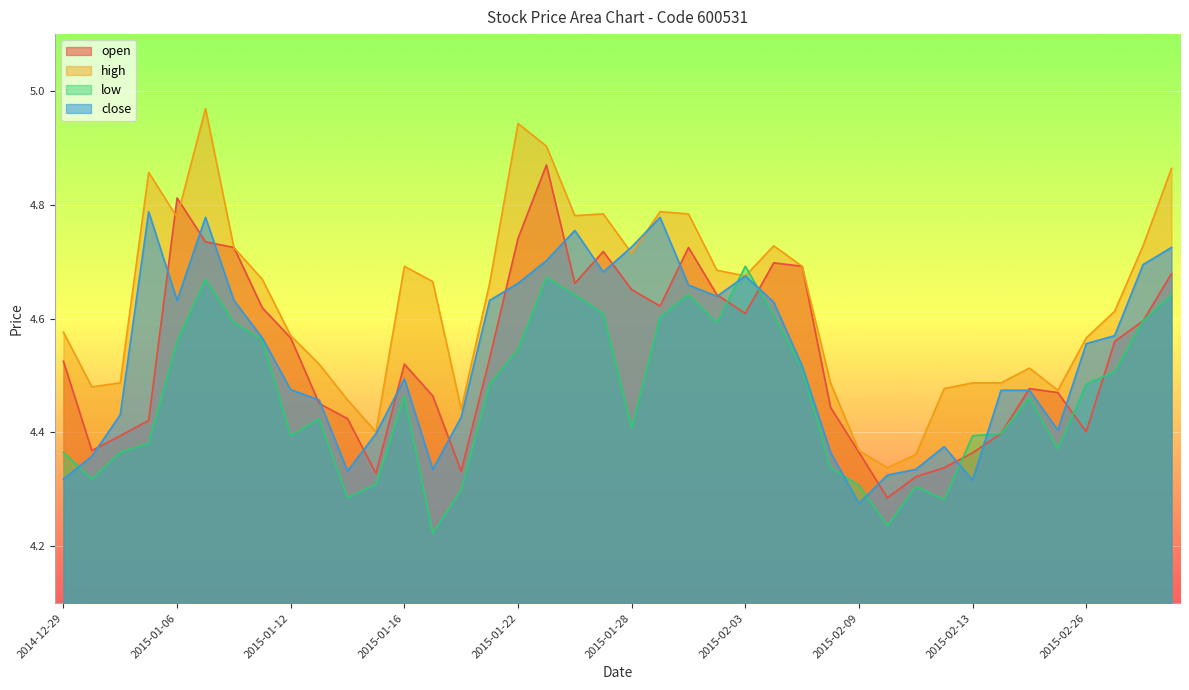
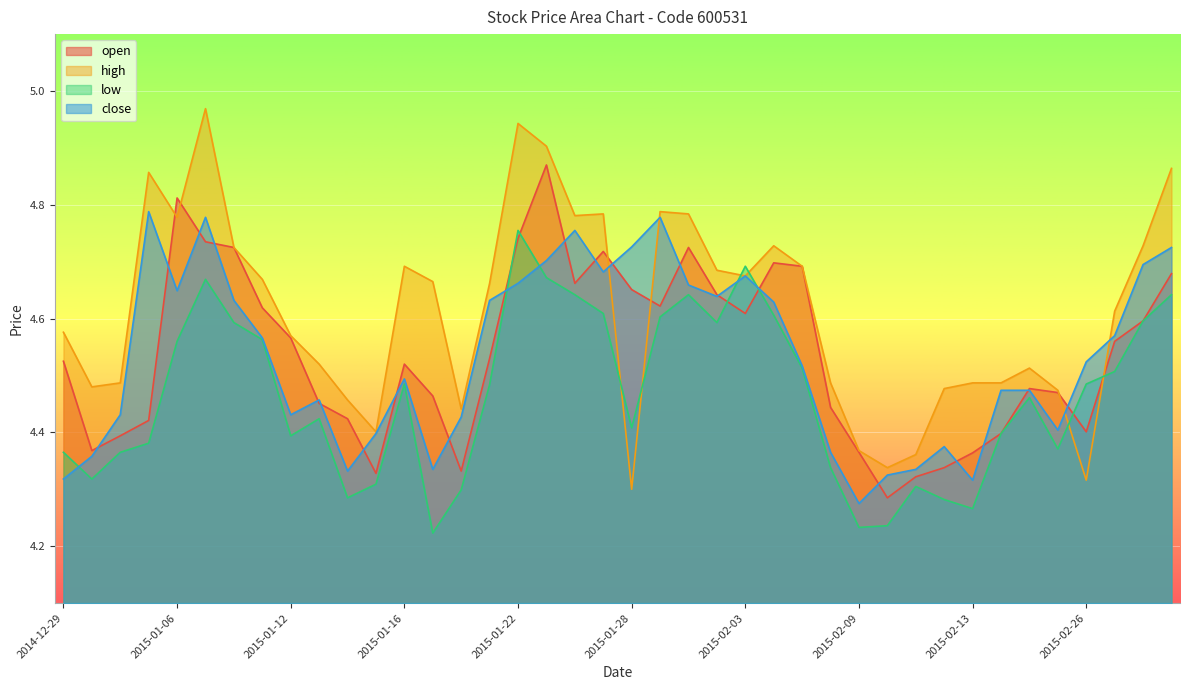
  {
    "open": {
      "2014-12-29": 4.53,
      "2015-01-06": 4.81,
      "2015-01-16": 4.52,
      "2015-01-22": 4.74,
      "2015-01-28": 4.65,
      "2015-02-03": 4.61,
      "2015-02-13": 4.36,
      "2015-02-26": 4.40
    },
    "high": {
      "2014-12-29": 4.58,
      "2015-01-06": 4.78,
      "2015-01-16": 4.69,
      "2015-01-22": 4.94,
-     "2015-01-28": 4.72,
+     "2015-01-28": 4.30,
      "2015-02-13": 4.49,
-     "2015-02-26": 4.57
+     "2015-02-26": 4.32
    },
    "low": {
      "2014-12-29": 4.37,
      "2015-01-06": 4.56,
      "2015-01-12": 4.39,
-     "2015-01-16": 4.46,
-     "2015-01-22": 4.55,
+     "2015-01-16": 4.49,
+     "2015-01-22": 4.76,
      "2015-01-28": 4.41,
      "2015-02-03": 4.69,
-     "2015-02-09": 4.31,
-     "2015-02-13": 4.39,
+     "2015-02-09": 4.23,
+     "2015-02-13": 4.27,
      "2015-02-26": 4.49
    },
    "close": {
      "2014-12-29": 4.32,
-     "2015-01-06": 4.63,
-     "2015-01-12": 4.48,
+     "2015-01-06": 4.65,
+     "2015-01-12": 4.43,
      "2015-01-16": 4.49,
      "2015-01-22": 4.66,
      "2015-01-28": 4.73,
      "2015-02-09": 4.28,
      "2015-02-13": 4.32,
-     "2015-02-26": 4.56
+     "2015-02-26": 4.52
    }
  }
